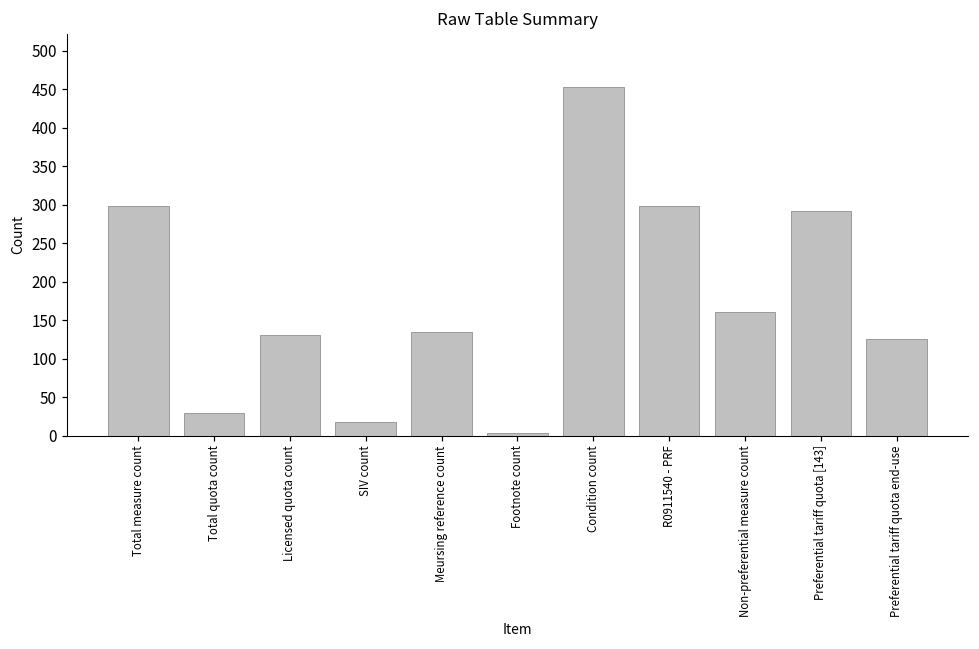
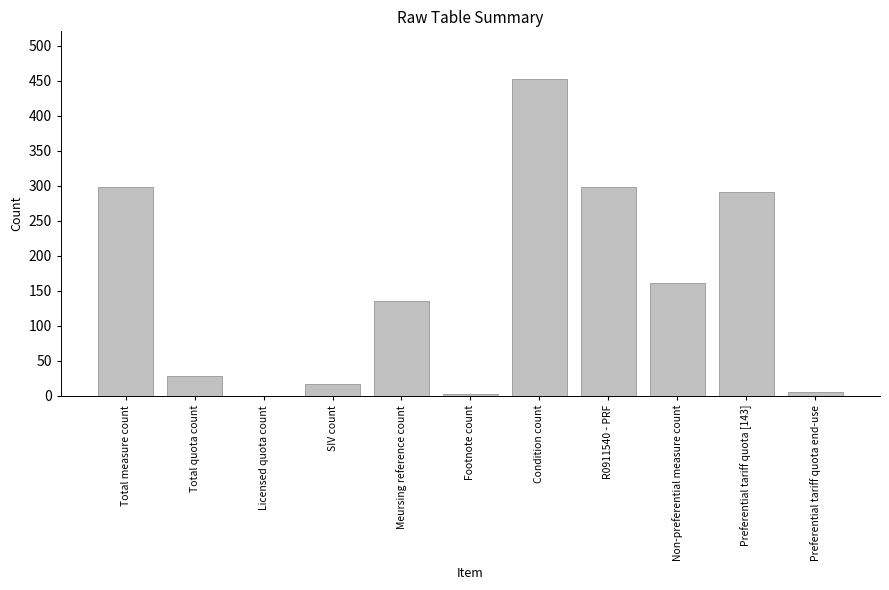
  {
    "Total measure count": 300,
    "Total quota count": 30,
-   "Licensed quota count": 130,
+   "Licensed quota count": 0,
    "SIV count": 20,
    "Meursing reference count": 140,
    "Condition count": 450,
    "R0911540 - PRF": 300,
    "Non-preferential measure count": 160,
    "Preferential tariff quota [143]": 290,
-   "Preferential tariff quota end-use": 130
+   "Preferential tariff quota end-use": 10
  }
